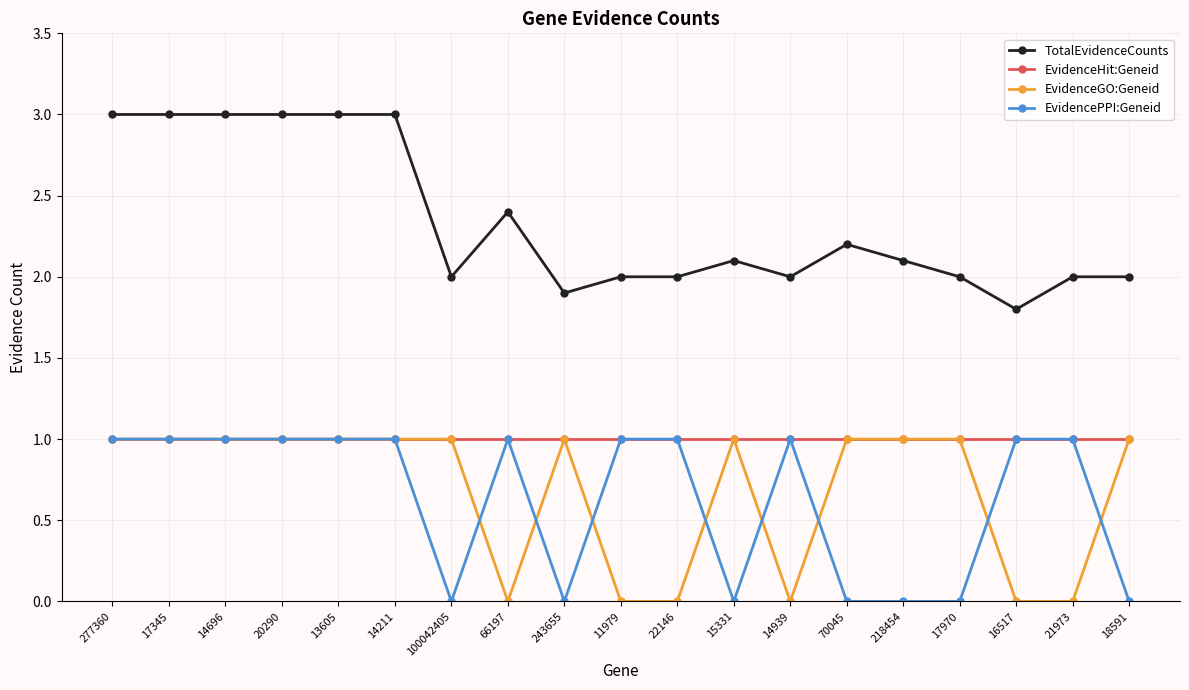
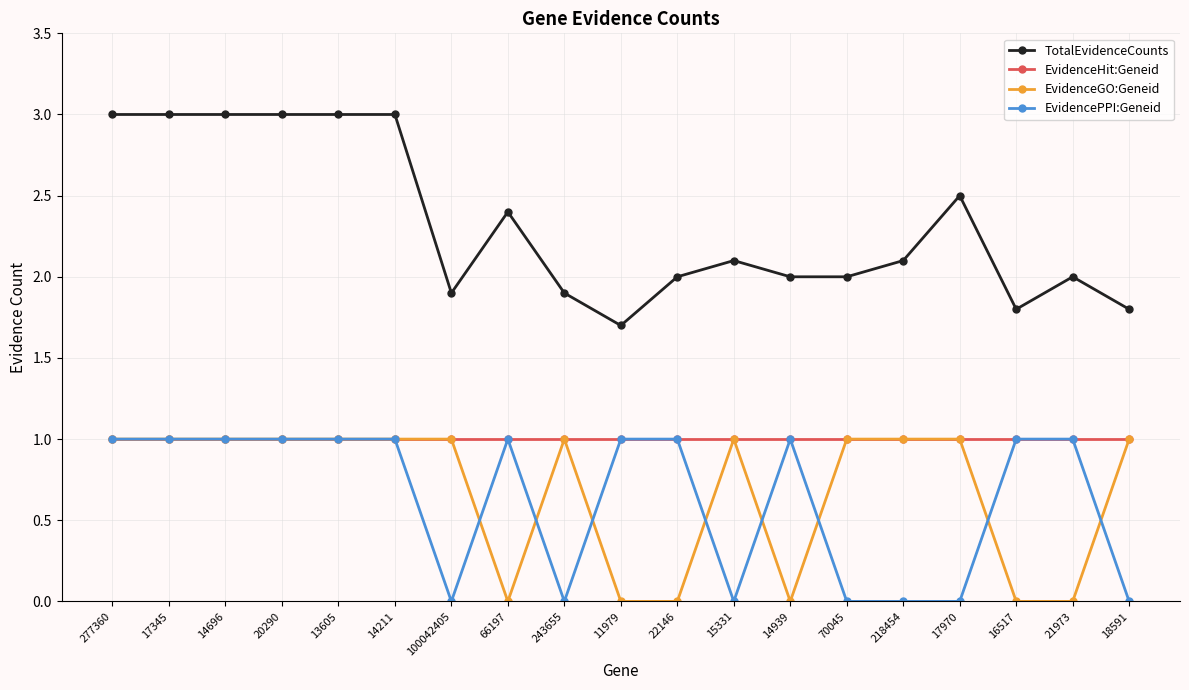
  {
    "TotalEvidenceCounts": {
      "277360": 3.0,
      "17345": 3.0,
      "14696": 3.0,
      "20290": 3.0,
      "13605": 3.0,
      "14211": 3.0,
-     "100042405": 2.0,
+     "100042405": 1.9,
      "66197": 2.4,
      "243655": 1.9,
-     "11979": 2.0,
+     "11979": 1.7,
      "22146": 2.0,
      "15331": 2.1,
      "14939": 2.0,
-     "70045": 2.2,
+     "70045": 2.0,
      "218454": 2.1,
-     "17970": 2.0,
+     "17970": 2.5,
      "16517": 1.8,
      "21973": 2.0,
-     "18591": 2.0
+     "18591": 1.8
    },
    "EvidenceGO:Geneid": {
      "66197": 0.0,
      "11979": 0.0,
      "22146": 0.0,
      "14939": 0.0,
      "16517": 0.0,
      "21973": 0.0
    },
    "EvidencePPI:Geneid": {
      "100042405": 0.0,
      "243655": 0.0,
      "15331": 0.0,
      "70045": 0.0,
      "218454": 0.0,
      "17970": 0.0,
      "18591": 0.0
    }
  }
